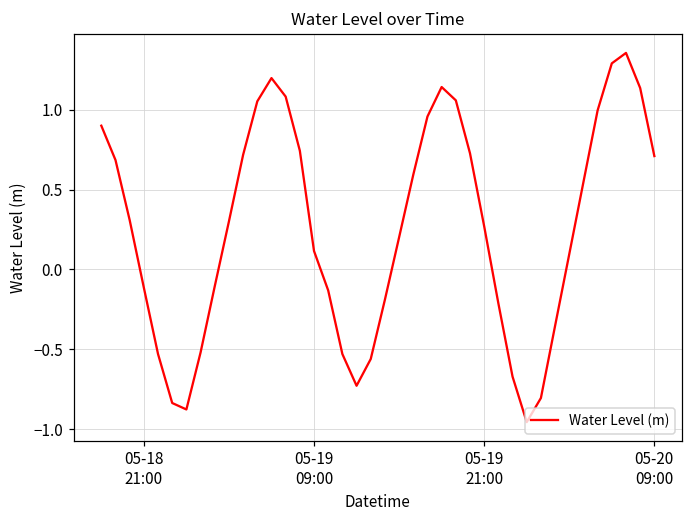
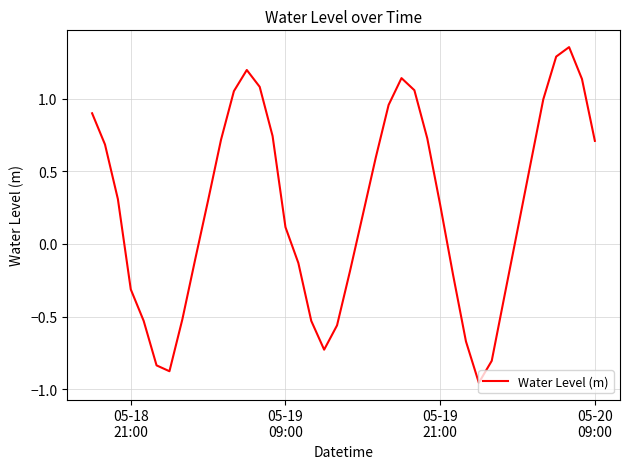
  {
-   "05-18 21:00": -0.11,
+   "05-18 21:00": -0.31,
    "05-19 09:00": 0.12,
    "05-19 21:00": 0.27,
    "05-20 09:00": 0.71
  }
